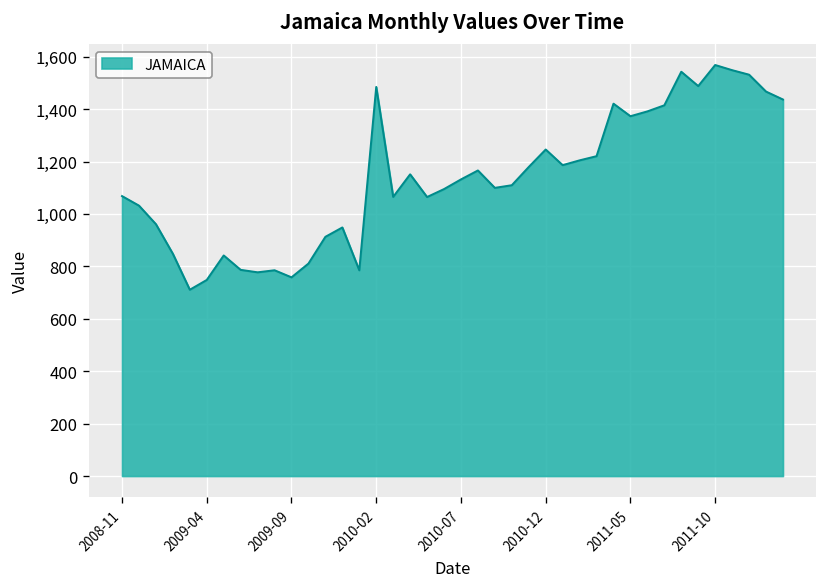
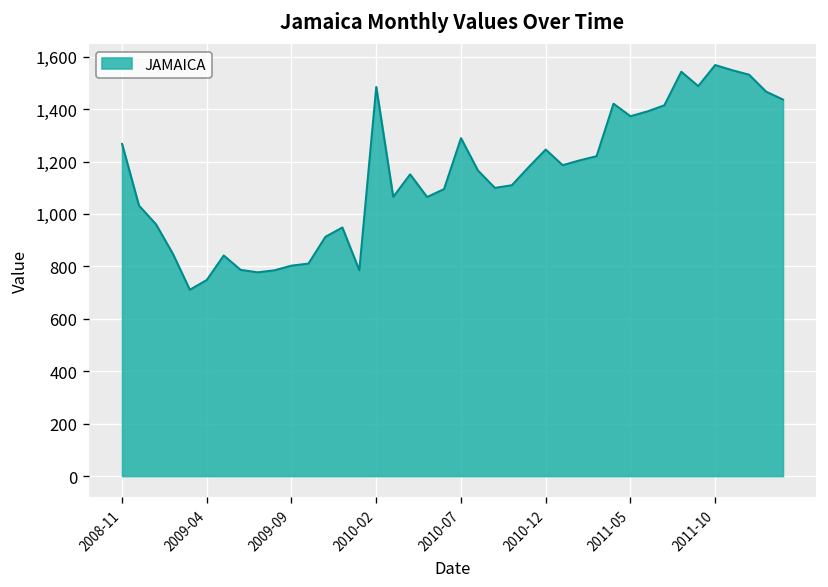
  {
-   "2008-11": "1,070",
+   "2008-11": "1,270",
    "2009-04": "750",
-   "2009-09": "760",
+   "2009-09": "800",
    "2010-02": "1,480",
-   "2010-07": "1,130",
+   "2010-07": "1,290",
    "2010-12": "1,250",
    "2011-05": "1,370",
    "2011-10": "1,570"
  }
